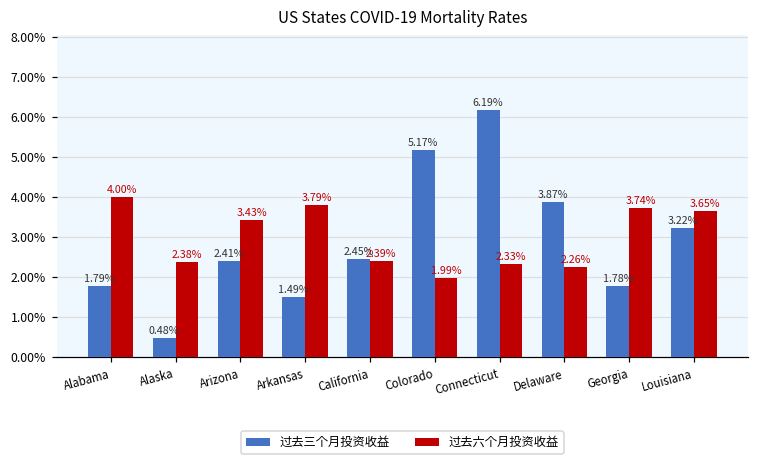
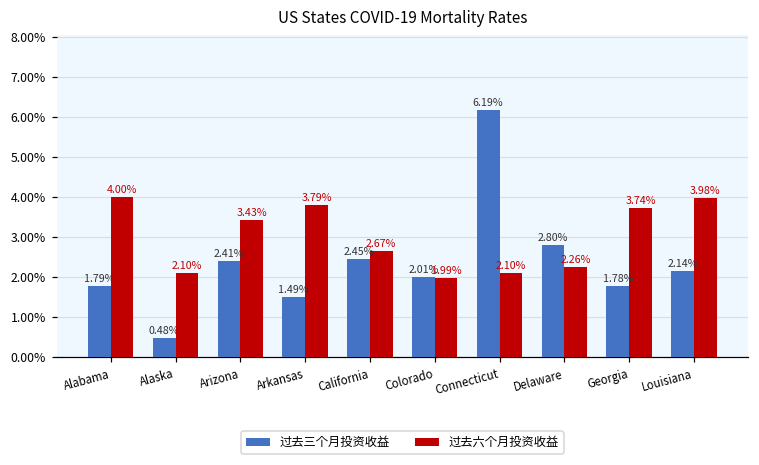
  {
    "过去三个月投资收益": {
      "Alabama": "1.79%",
      "Alaska": "0.48%",
      "Arizona": "2.41%",
      "Arkansas": "1.49%",
      "California": "2.45%",
-     "Colorado": "5.17%",
+     "Colorado": "2.01%",
      "Connecticut": "6.19%",
-     "Delaware": "3.87%",
+     "Delaware": "2.80%",
      "Georgia": "1.78%",
-     "Louisiana": "3.22%"
+     "Louisiana": "2.14%"
    },
    "过去六个月投资收益": {
      "Alabama": "4.00%",
-     "Alaska": "2.38%",
+     "Alaska": "2.10%",
      "Arizona": "3.43%",
      "Arkansas": "3.79%",
-     "California": "2.39%",
-     "Connecticut": "2.33%",
+     "California": "2.67%",
+     "Connecticut": "2.10%",
      "Delaware": "2.26%",
      "Georgia": "3.74%",
-     "Louisiana": "3.65%"
+     "Louisiana": "3.98%"
    }
  }
